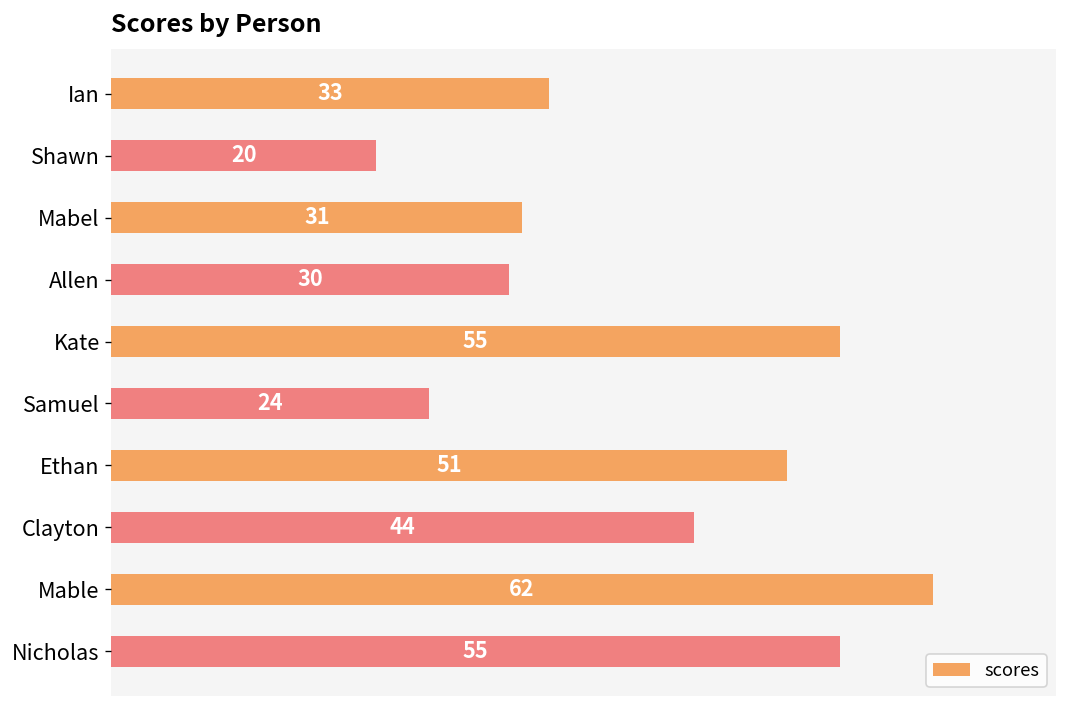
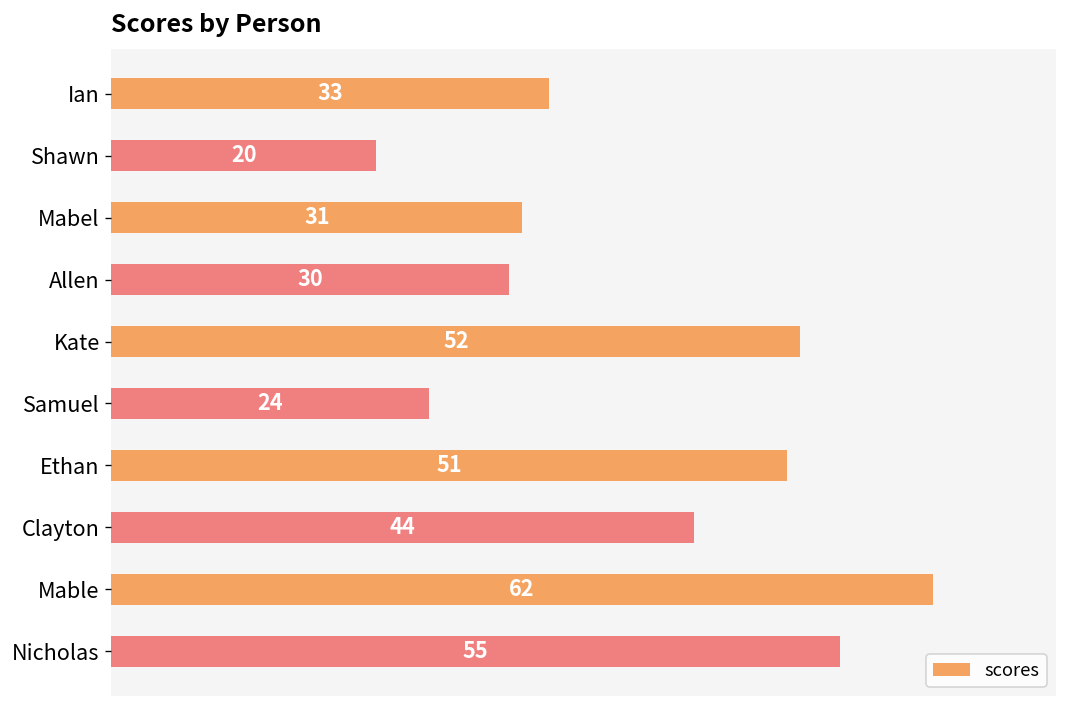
  {
    "Ian": 33,
    "Shawn": 20,
    "Mabel": 31,
    "Allen": 30,
-   "Kate": 55,
+   "Kate": 52,
    "Samuel": 24,
    "Ethan": 51,
    "Clayton": 44,
    "Mable": 62,
    "Nicholas": 55
  }
